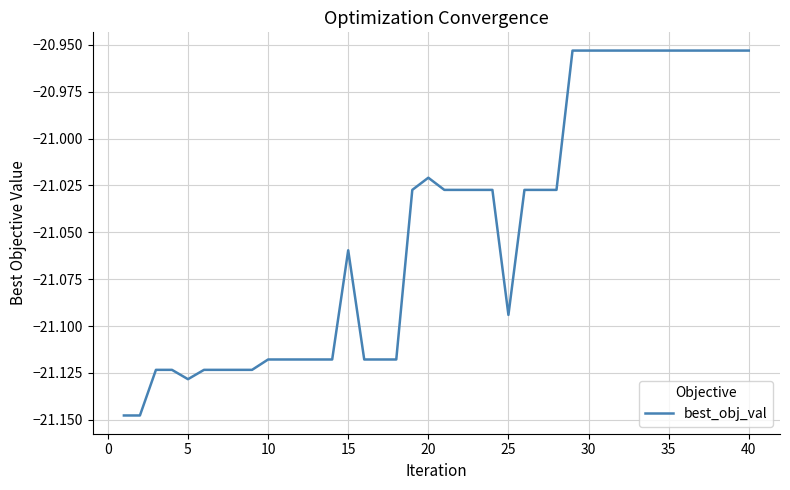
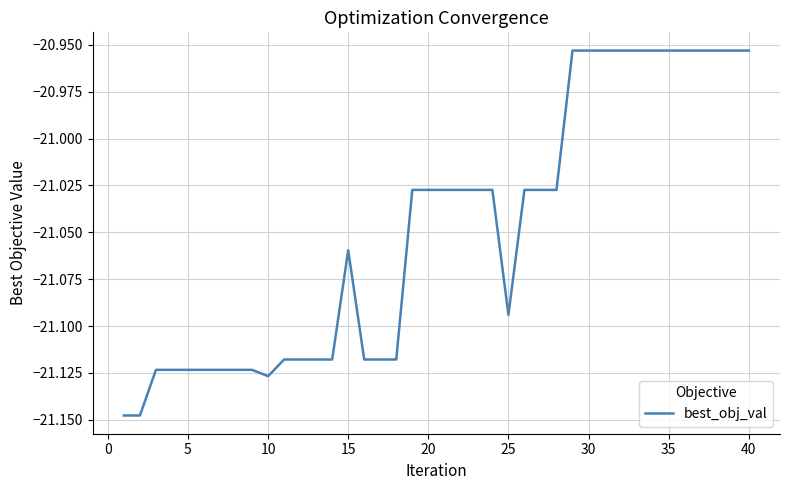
  {
-   "5": -21.128,
-   "10": -21.118,
+   "5": -21.123,
+   "10": -21.127,
    "15": -21.060,
-   "20": -21.021,
+   "20": -21.027,
    "25": -21.094,
    "30": -20.953,
    "35": -20.953,
    "40": -20.953
  }
